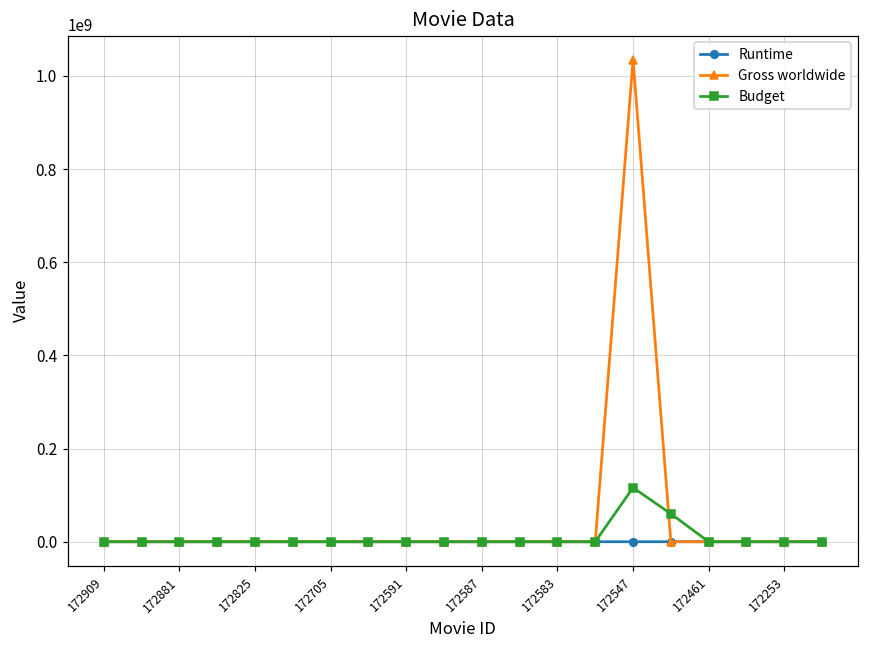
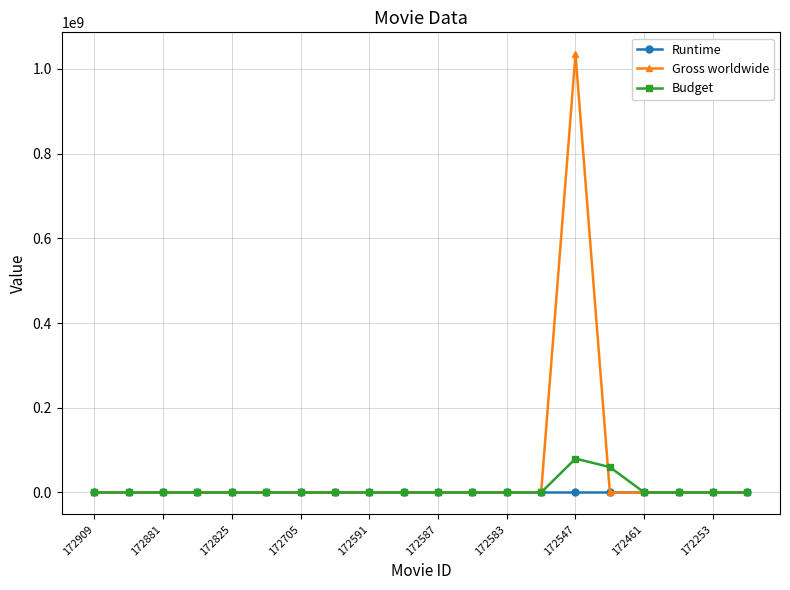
  {
    "Runtime": {
      "172547": 0
    },
    "Gross worldwide": {
      "172547": 1030000000
    },
    "Budget": {
-     "172547": 120000000
+     "172547": 80000000
    }
  }
